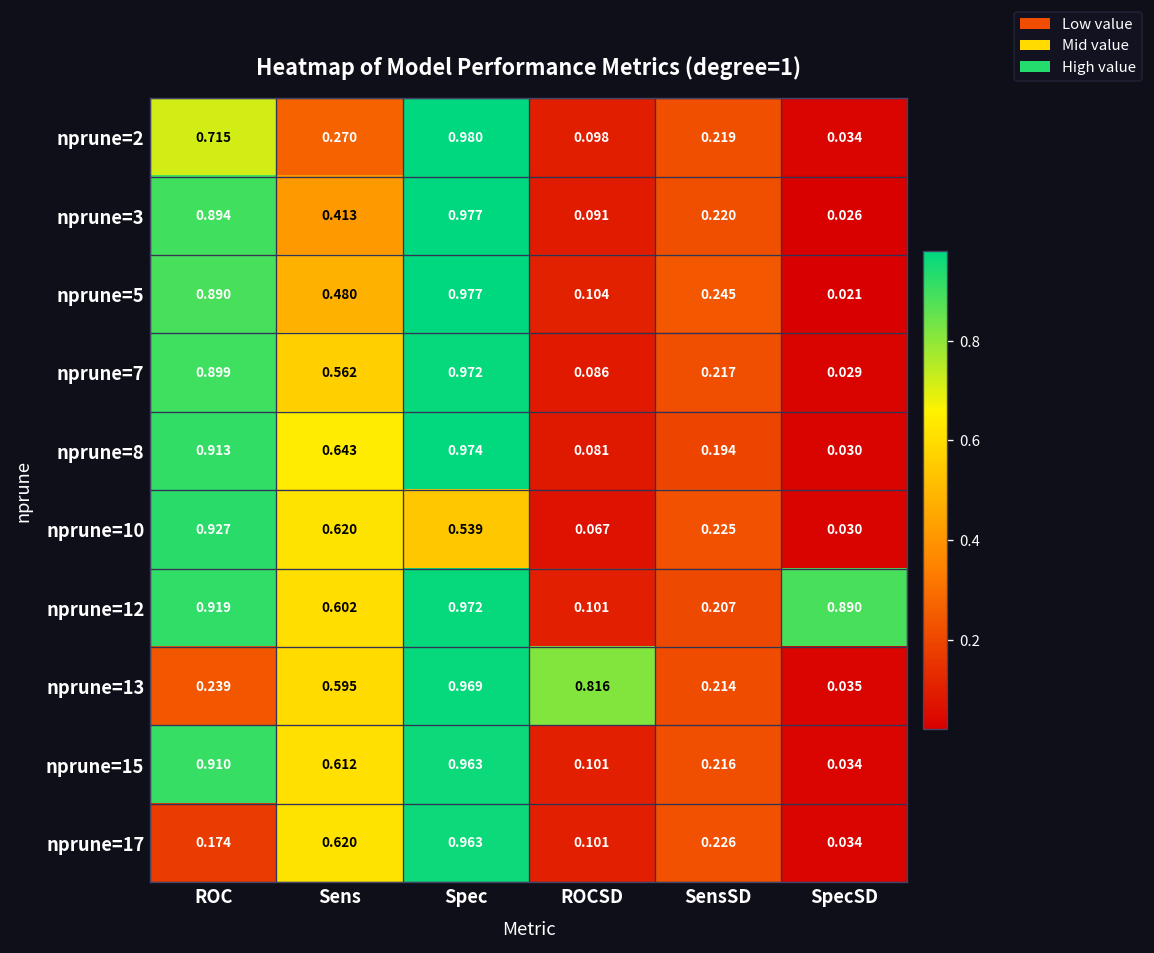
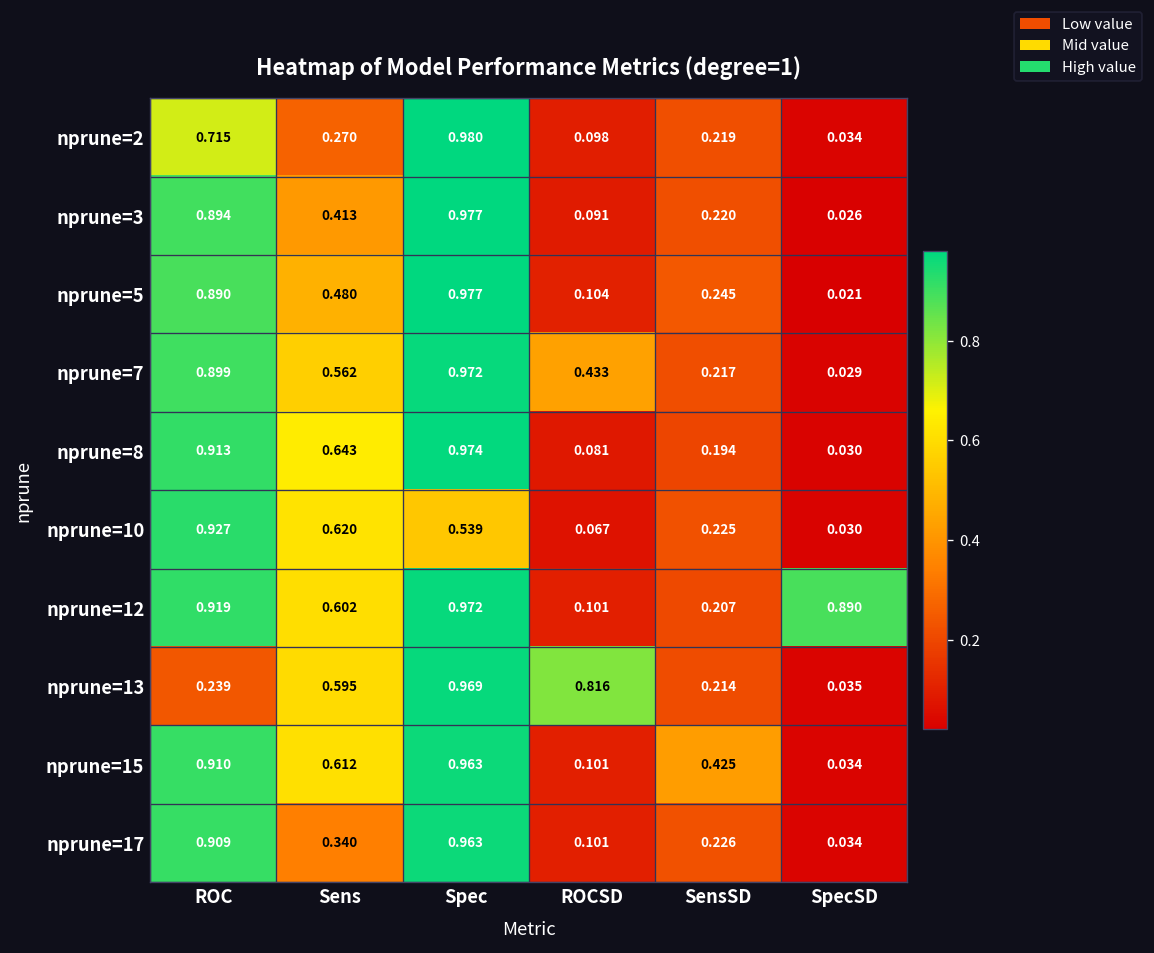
  {
    "nprune=2": {
      "ROC": 0.715,
      "Sens": 0.270,
      "Spec": 0.980,
      "ROCSD": 0.098,
      "SensSD": 0.219,
      "SpecSD": 0.034
    },
    "nprune=3": {
      "ROC": 0.894,
      "Sens": 0.413,
      "Spec": 0.977,
      "ROCSD": 0.091,
      "SensSD": 0.220,
      "SpecSD": 0.026
    },
    "nprune=5": {
      "ROC": 0.890,
      "Sens": 0.480,
      "Spec": 0.977,
      "ROCSD": 0.104,
      "SensSD": 0.245,
      "SpecSD": 0.021
    },
    "nprune=7": {
      "ROC": 0.899,
      "Sens": 0.562,
      "Spec": 0.972,
-     "ROCSD": 0.086,
+     "ROCSD": 0.433,
      "SensSD": 0.217,
      "SpecSD": 0.029
    },
    "nprune=8": {
      "ROC": 0.913,
      "Sens": 0.643,
      "Spec": 0.974,
      "ROCSD": 0.081,
      "SensSD": 0.194,
      "SpecSD": 0.030
    },
    "nprune=10": {
      "ROC": 0.927,
      "Sens": 0.620,
      "Spec": 0.539,
      "ROCSD": 0.067,
      "SensSD": 0.225,
      "SpecSD": 0.030
    },
    "nprune=12": {
      "ROC": 0.919,
      "Sens": 0.602,
      "Spec": 0.972,
      "ROCSD": 0.101,
      "SensSD": 0.207,
      "SpecSD": 0.890
    },
    "nprune=13": {
      "ROC": 0.239,
      "Sens": 0.595,
      "Spec": 0.969,
      "ROCSD": 0.816,
      "SensSD": 0.214,
      "SpecSD": 0.035
    },
    "nprune=15": {
      "ROC": 0.910,
      "Sens": 0.612,
      "Spec": 0.963,
      "ROCSD": 0.101,
-     "SensSD": 0.216,
+     "SensSD": 0.425,
      "SpecSD": 0.034
    },
    "nprune=17": {
-     "ROC": 0.174,
-     "Sens": 0.620,
+     "ROC": 0.909,
+     "Sens": 0.340,
      "Spec": 0.963,
      "ROCSD": 0.101,
      "SensSD": 0.226,
      "SpecSD": 0.034
    }
  }
